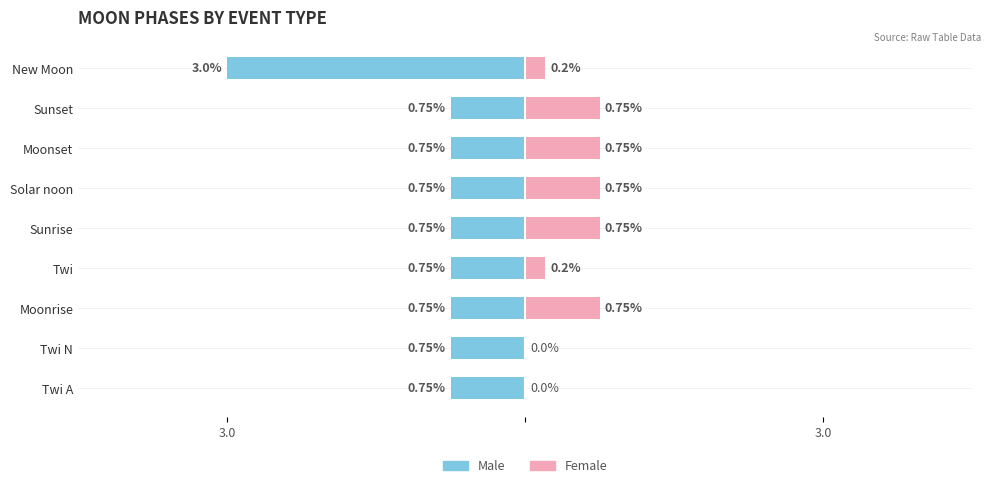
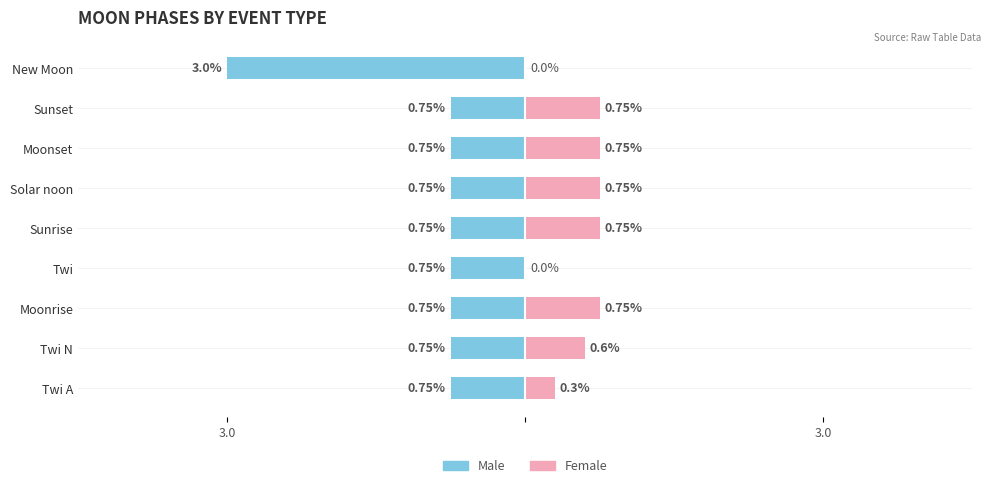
  {
    "Female": {
-     "New Moon": "0.2%",
+     "New Moon": "0.0%",
      "Sunset": "0.75%",
      "Moonset": "0.75%",
      "Solar noon": "0.75%",
      "Sunrise": "0.75%",
-     "Twi": "0.2%",
+     "Twi": "0.0%",
      "Moonrise": "0.75%",
-     "Twi N": "0.0%",
-     "Twi A": "0.0%"
+     "Twi N": "0.6%",
+     "Twi A": "0.3%"
    }
  }
